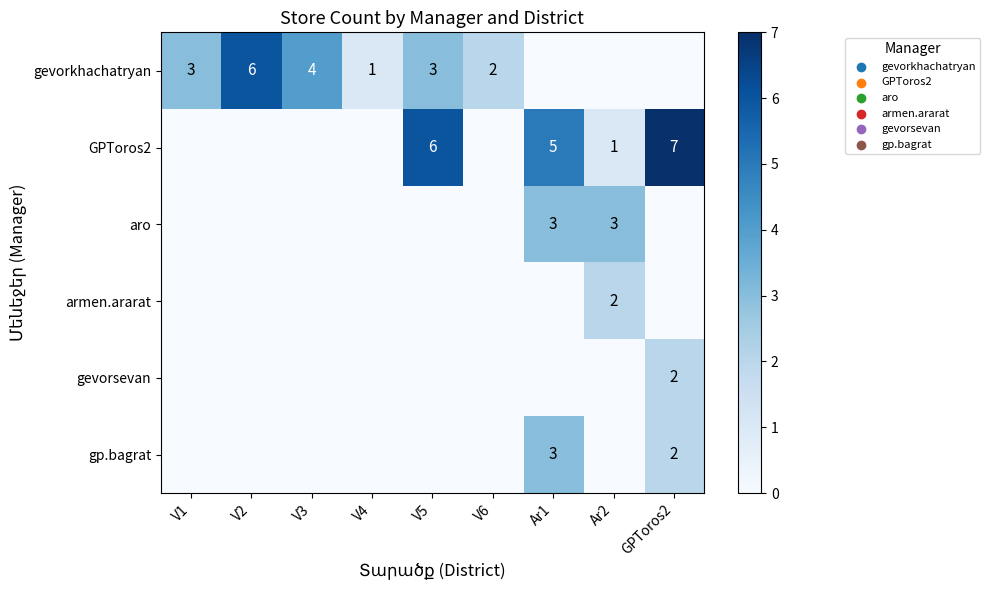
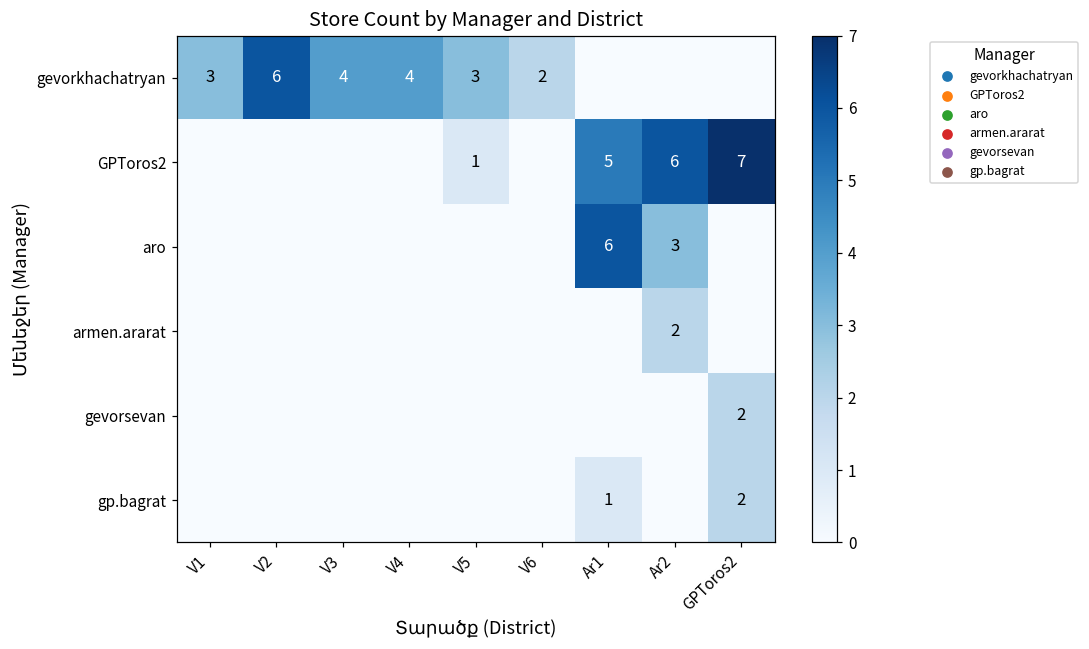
  {
    "gevorkhachatryan": {
      "V1": 3,
      "V2": 6,
      "V3": 4,
-     "V4": 1,
+     "V4": 4,
      "V5": 3,
      "V6": 2
    },
    "GPToros2": {
-     "V5": 6,
+     "V5": 1,
      "Ar1": 5,
-     "Ar2": 1,
+     "Ar2": 6,
      "GPToros2": 7
    },
    "aro": {
-     "Ar1": 3,
+     "Ar1": 6,
      "Ar2": 3
    },
    "armen.ararat": {
      "Ar2": 2
    },
    "gevorsevan": {
      "GPToros2": 2
    },
    "gp.bagrat": {
-     "Ar1": 3,
+     "Ar1": 1,
      "GPToros2": 2
    }
  }
